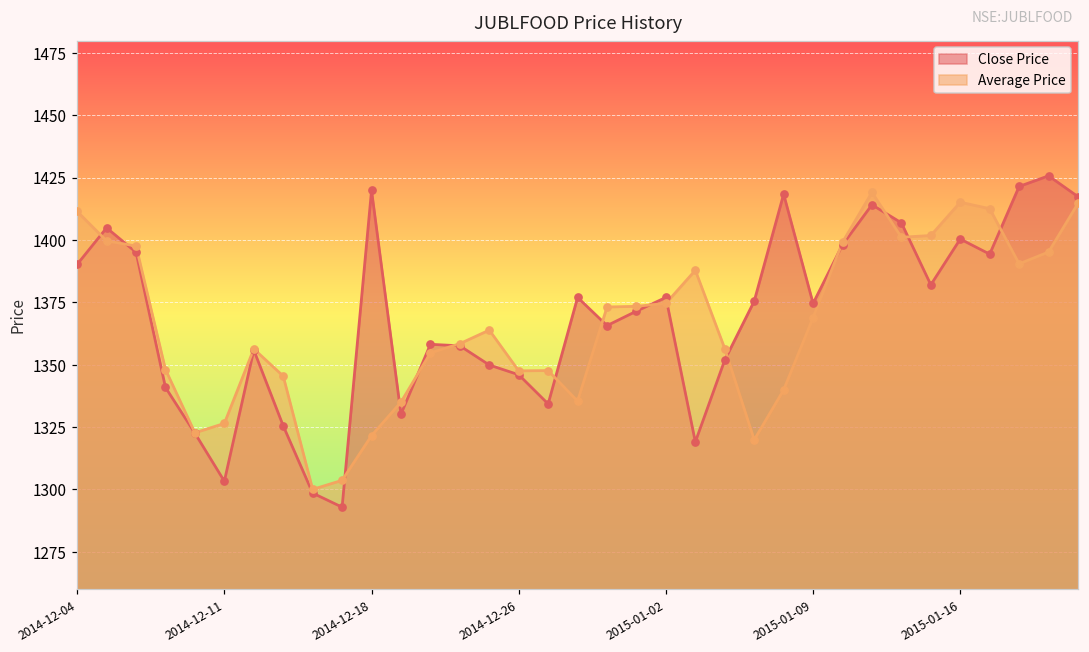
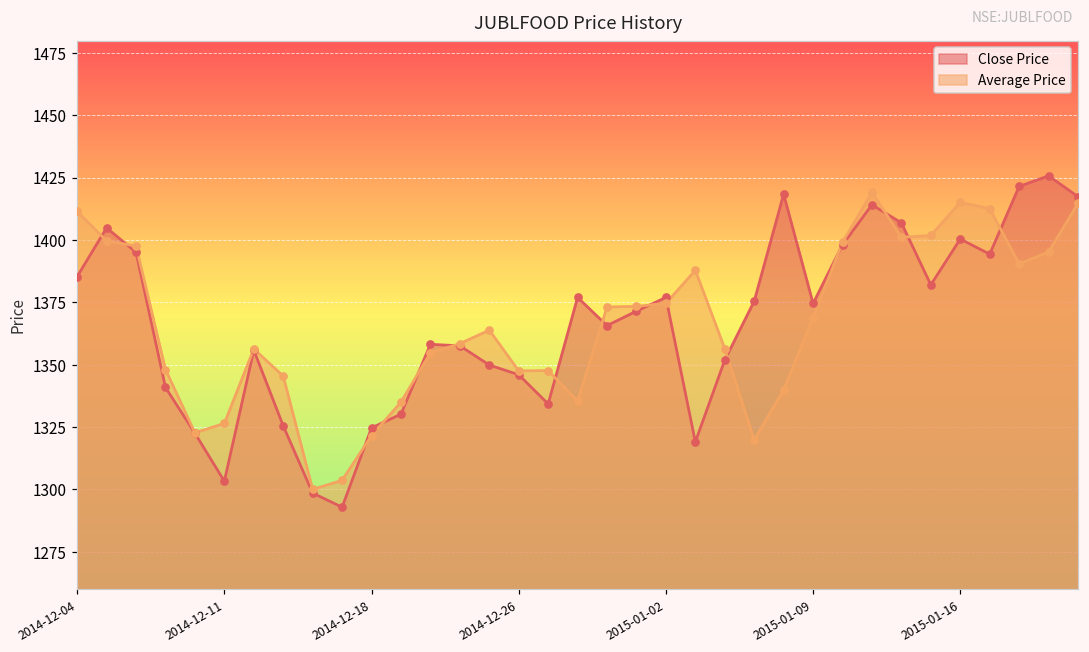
  {
    "Close Price": {
-     "2014-12-04": 1390,
+     "2014-12-04": 1385,
      "2014-12-11": 1303,
-     "2014-12-18": 1420,
+     "2014-12-18": 1325,
      "2014-12-26": 1346,
      "2015-01-02": 1377,
      "2015-01-09": 1375,
      "2015-01-16": 1400
    },
    "Average Price": {
      "2014-12-04": 1411,
      "2014-12-11": 1326,
      "2014-12-18": 1322,
      "2014-12-26": 1348,
      "2015-01-02": 1375,
      "2015-01-09": 1369,
      "2015-01-16": 1415
    }
  }
